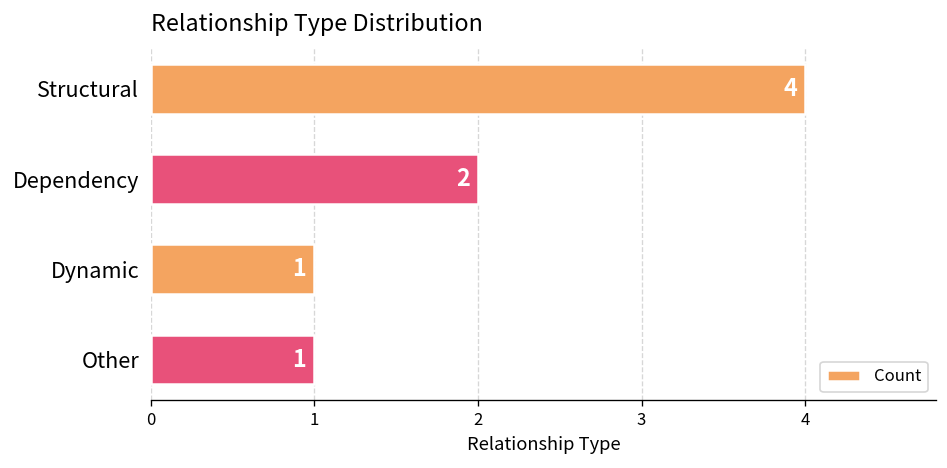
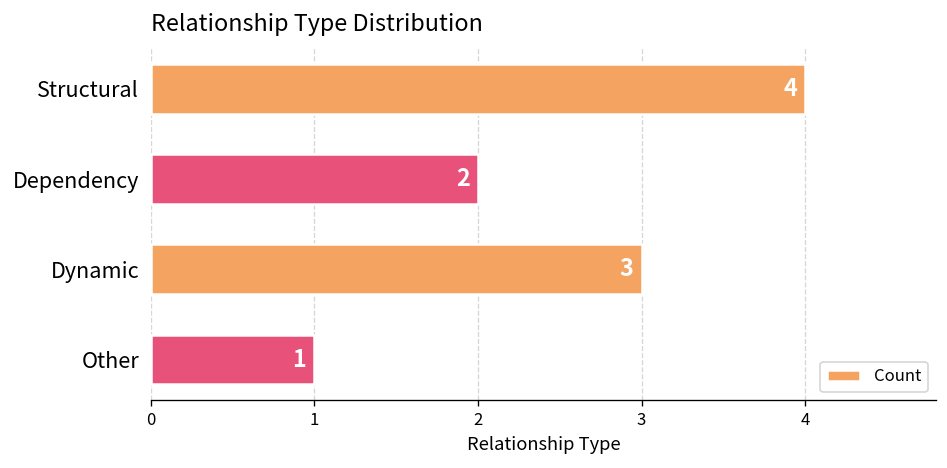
  {
    "Structural": 4,
    "Dependency": 2,
-   "Dynamic": 1,
+   "Dynamic": 3,
    "Other": 1
  }
